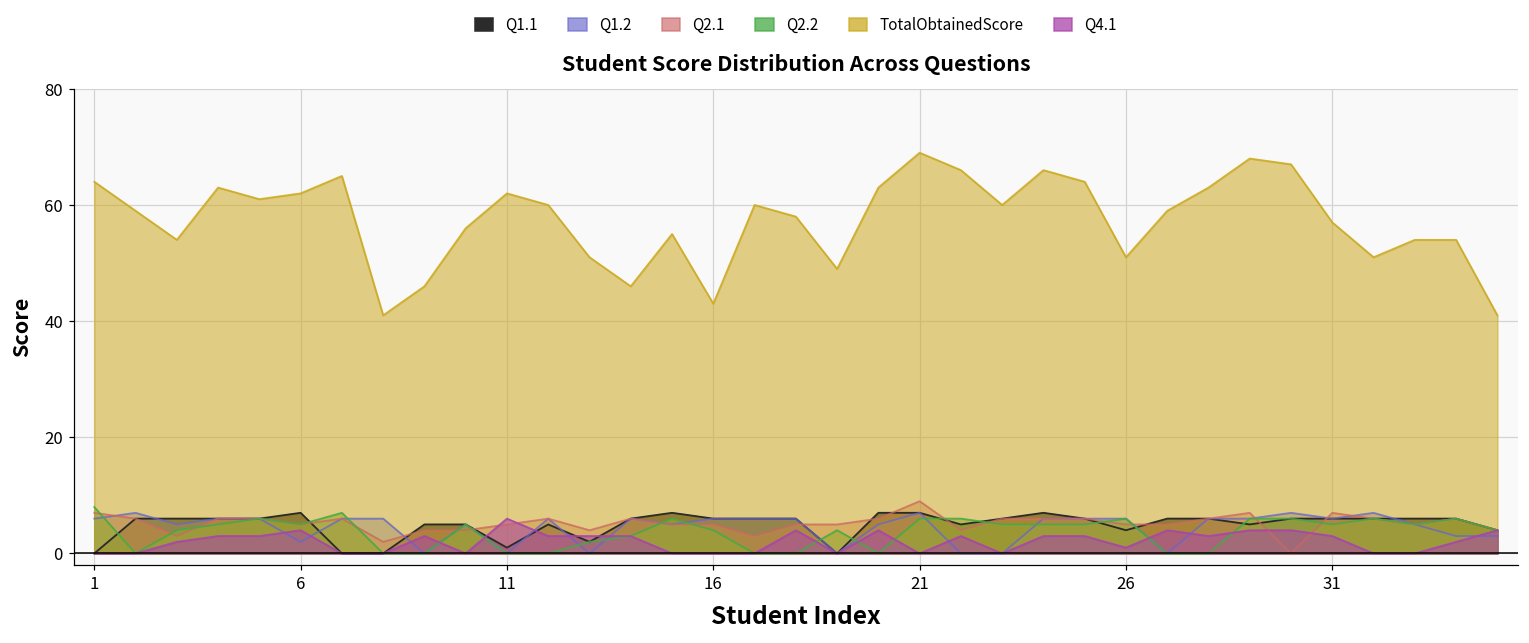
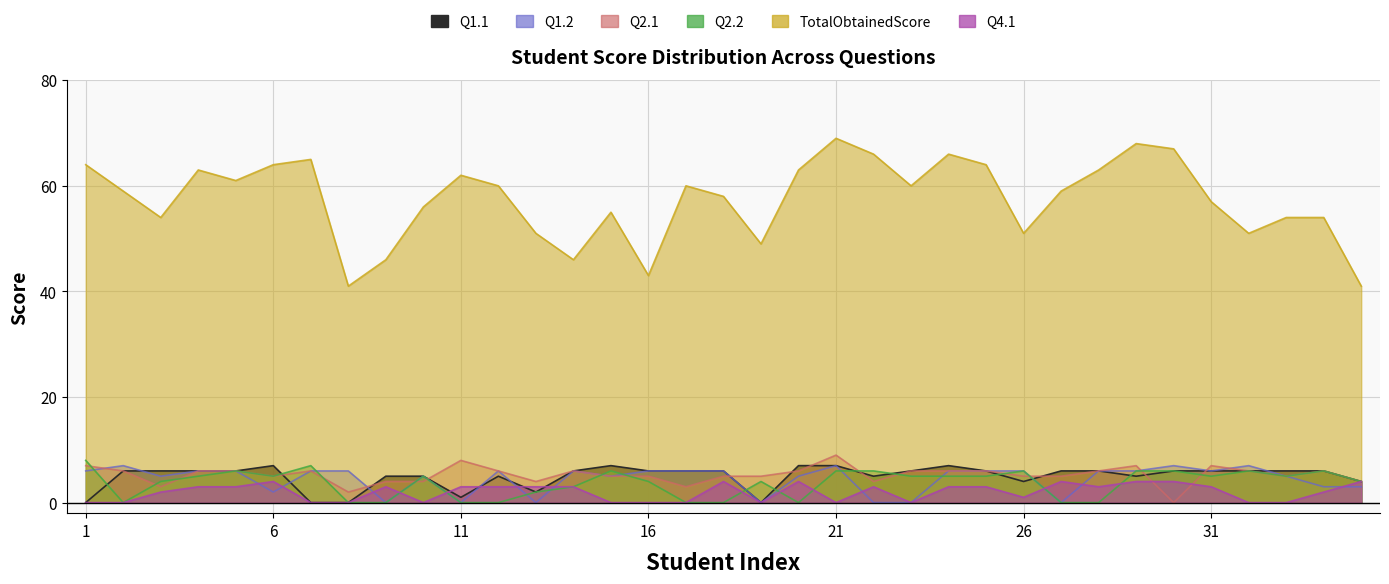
  {
    "Q1.1": {
      "6": 7,
      "11": 1,
      "26": 4
    },
    "Q1.2": {
      "1": 6,
      "6": 2
    },
    "Q2.1": {
      "1": 7,
-     "11": 5,
+     "11": 8,
      "16": 5,
      "21": 9,
      "26": 5,
      "31": 7
    },
    "Q2.2": {
      "1": 8,
      "16": 4,
      "21": 6,
      "31": 5
    },
    "TotalObtainedScore": {
      "1": 64,
-     "6": 62,
+     "6": 64,
      "11": 62,
      "16": 43,
      "21": 69,
      "26": 51,
      "31": 57
    },
    "Q4.1": {
      "6": 4,
-     "11": 6,
+     "11": 3,
      "16": 0,
      "21": 0,
      "26": 1,
      "31": 3
    }
  }
